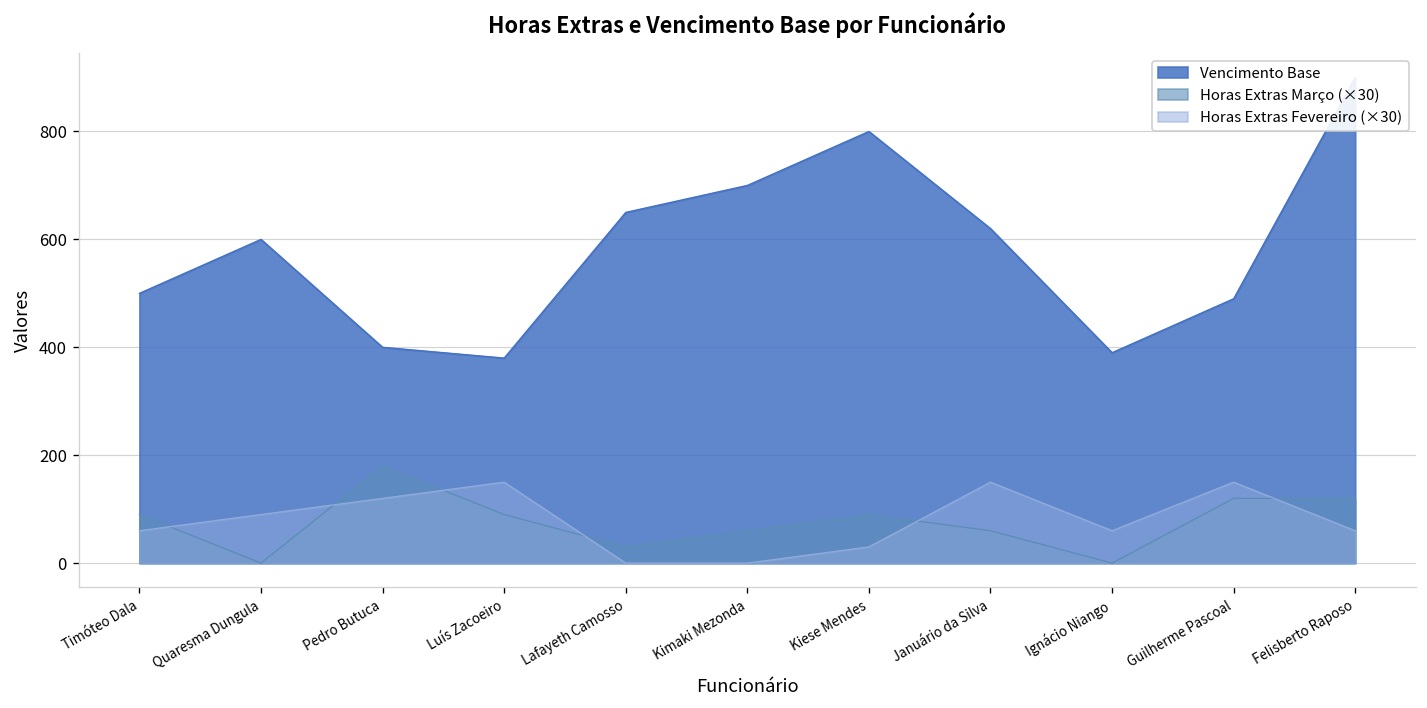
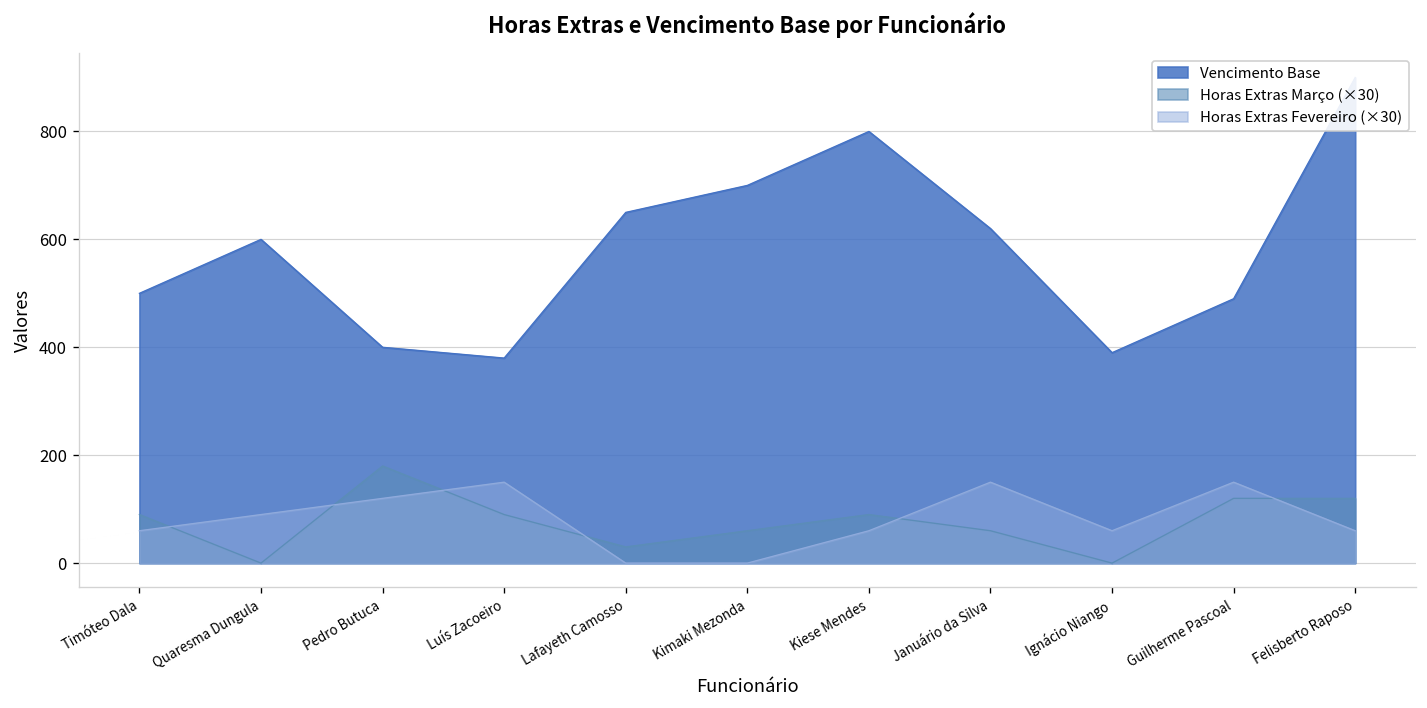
  {
    "Horas Extras Fevereiro (×30)": {
      "Timóteo Dala": 60,
      "Quaresma Dungula": 90,
      "Pedro Butuca": 120,
      "Luís Zacoeiro": 150,
      "Lafayeth Camosso": 0,
      "Kimaki Mezonda": 0,
-     "Kiese Mendes": 30,
+     "Kiese Mendes": 60,
      "Januário da Silva": 150,
      "Ignácio Niango": 60,
      "Guilherme Pascoal": 150,
      "Felisberto Raposo": 60
    }
  }
